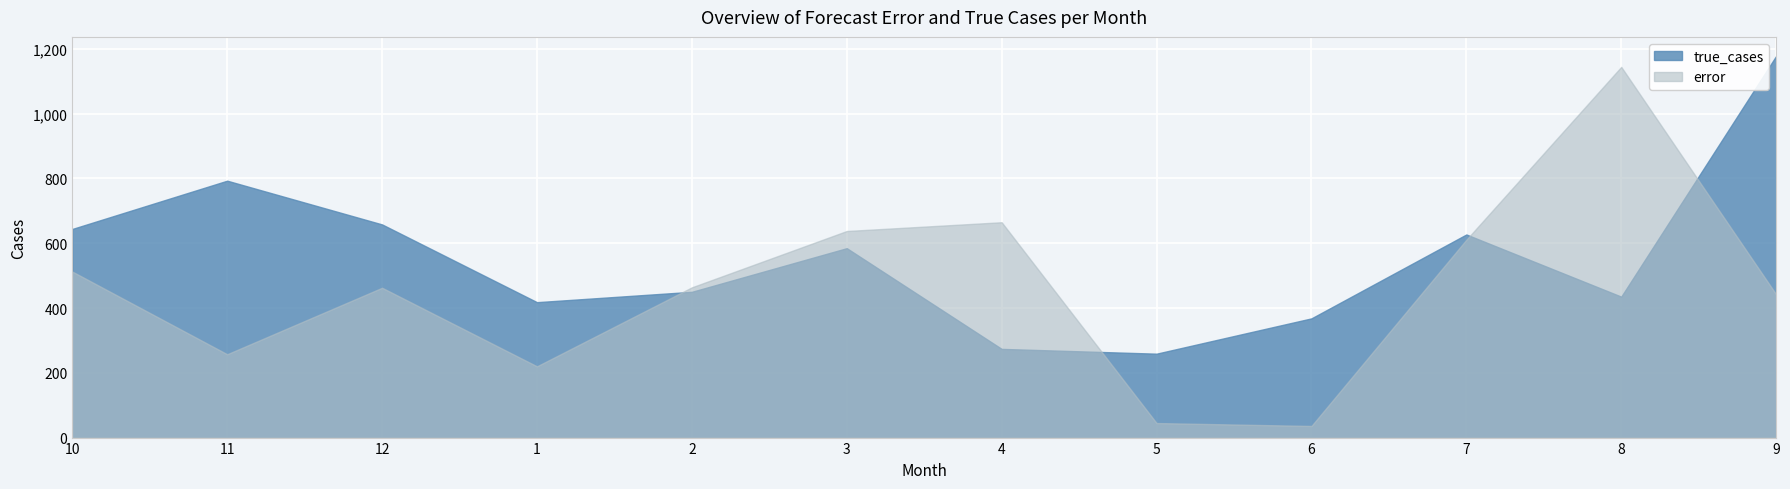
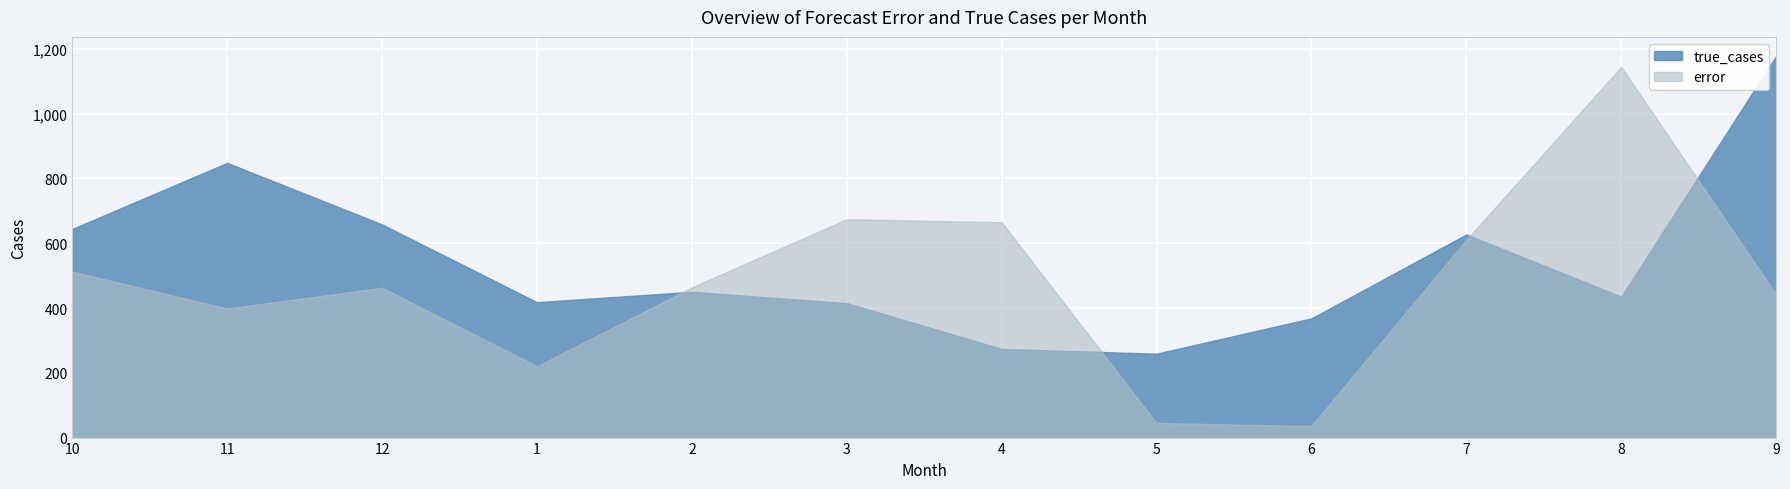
  {
    "true_cases": {
      "10": "640",
-     "11": "790",
+     "11": "850",
      "12": "660",
      "1": "420",
      "2": "450",
-     "3": "580",
+     "3": "420",
      "4": "270",
      "5": "260",
      "6": "370",
      "7": "630",
      "8": "440",
      "9": "1,180"
    },
    "error": {
      "10": "510",
-     "11": "260",
+     "11": "400",
      "12": "460",
      "1": "220",
      "2": "460",
-     "3": "640",
+     "3": "670",
      "4": "660",
      "5": "40",
      "6": "40",
      "7": "610",
      "8": "1,140",
      "9": "440"
    }
  }
